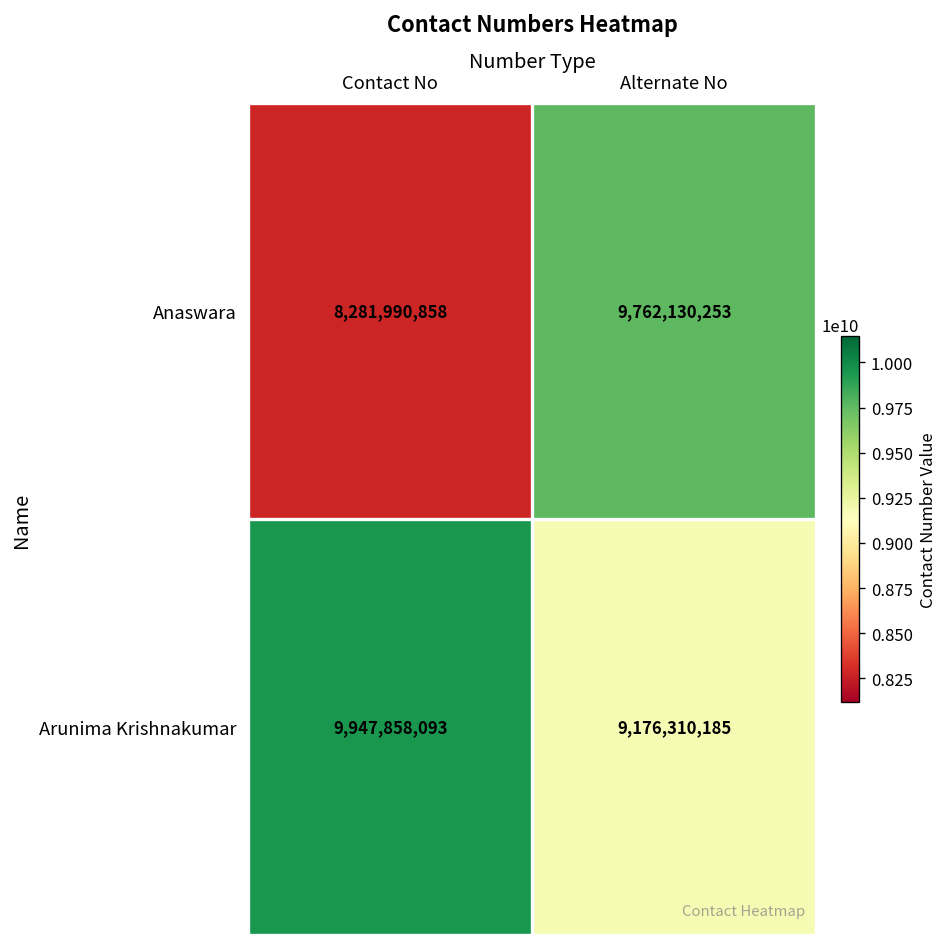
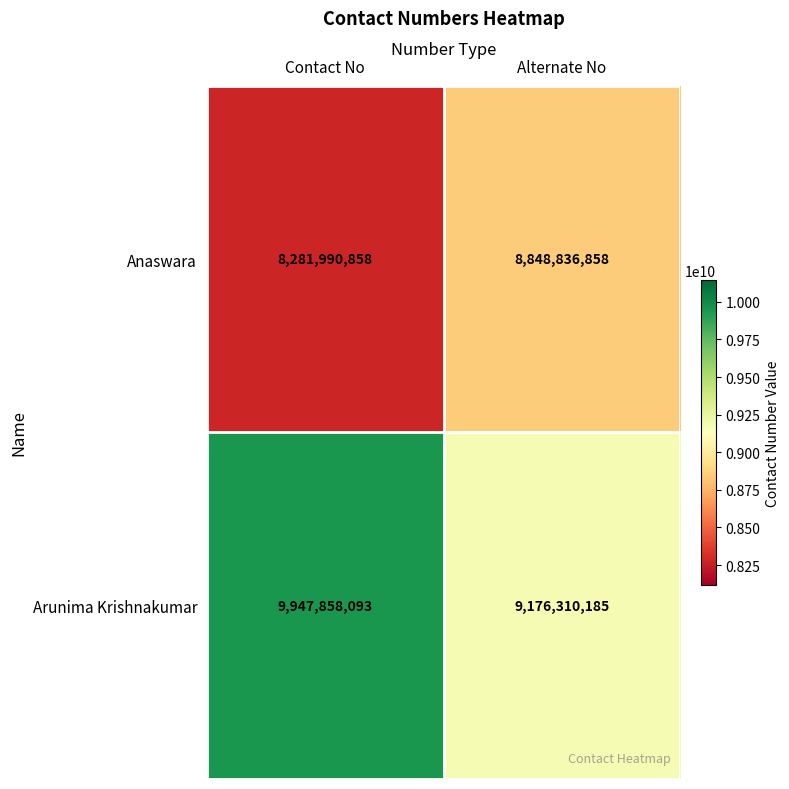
  {
    "Anaswara": {
      "Contact No": "8,281,990,858",
-     "Alternate No": "9,762,130,253"
+     "Alternate No": "8,848,836,858"
    },
    "Arunima Krishnakumar": {
      "Contact No": "9,947,858,093"
    }
  }
